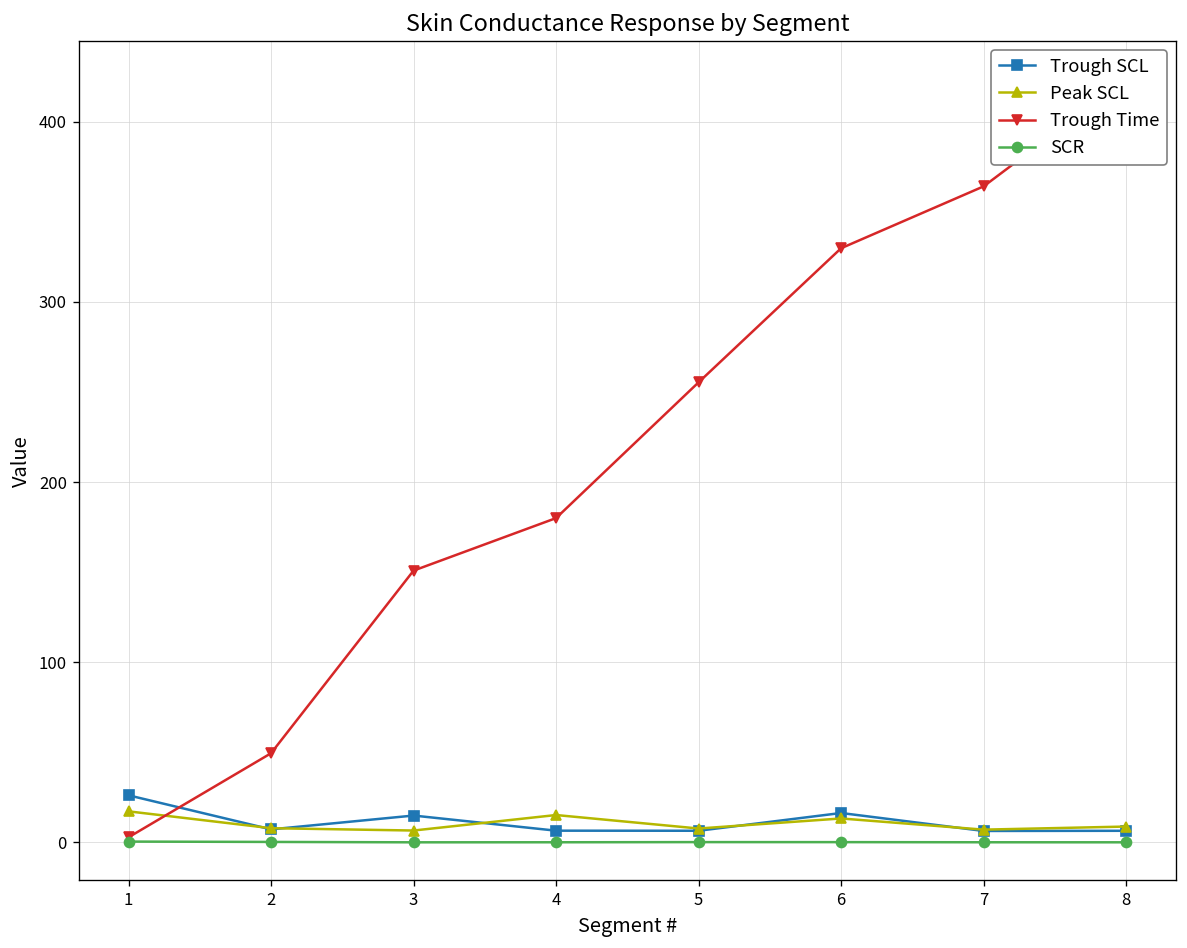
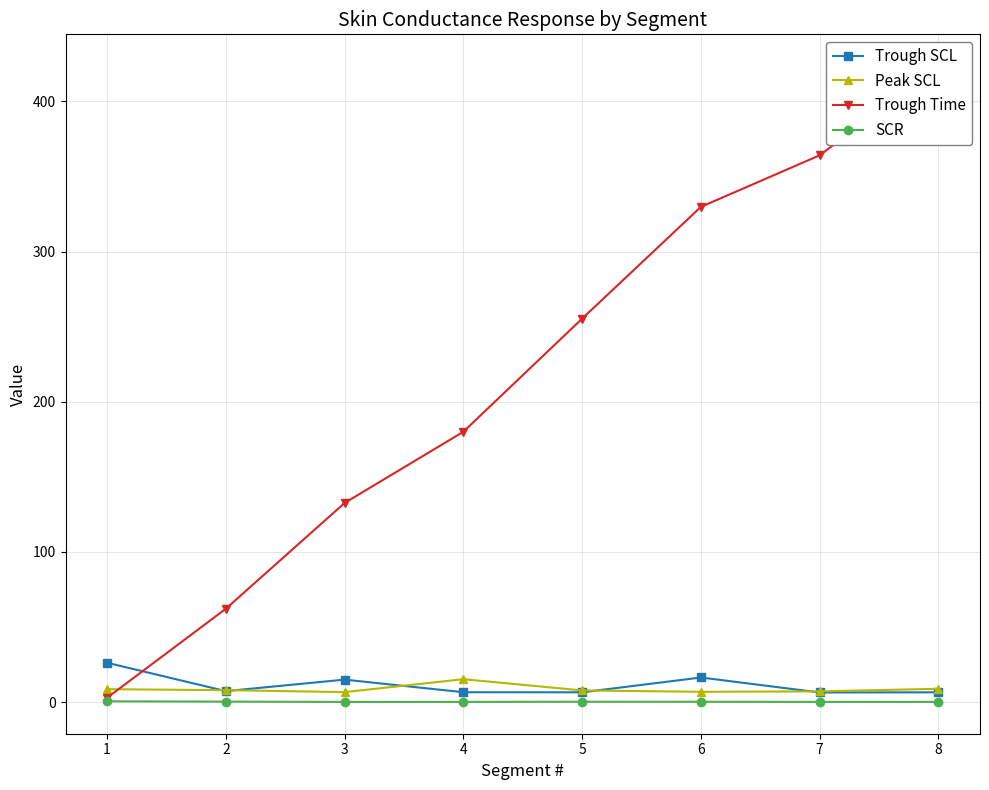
  {
    "Trough SCL": {
      "1": 26,
      "3": 15,
      "4": 7,
      "6": 16,
      "8": 6
    },
    "Peak SCL": {
-     "1": 17,
+     "1": 9,
      "3": 7,
      "4": 15,
-     "6": 13,
+     "6": 7,
      "8": 9
    },
    "Trough Time": {
      "1": 3,
-     "2": 49,
-     "3": 151,
+     "2": 62,
+     "3": 133,
      "4": 180,
      "5": 255,
      "6": 330,
      "7": 364
    },
    "SCR": {
      "1": 0,
      "2": 0,
      "3": 0,
      "4": 0,
      "5": 0,
      "6": 0,
      "7": 0,
      "8": 0
    }
  }
